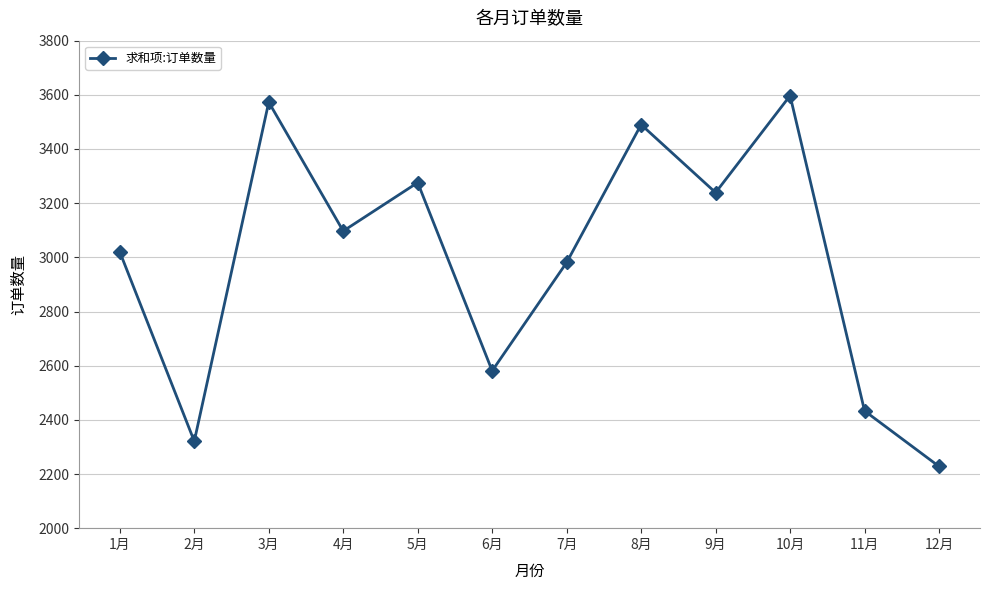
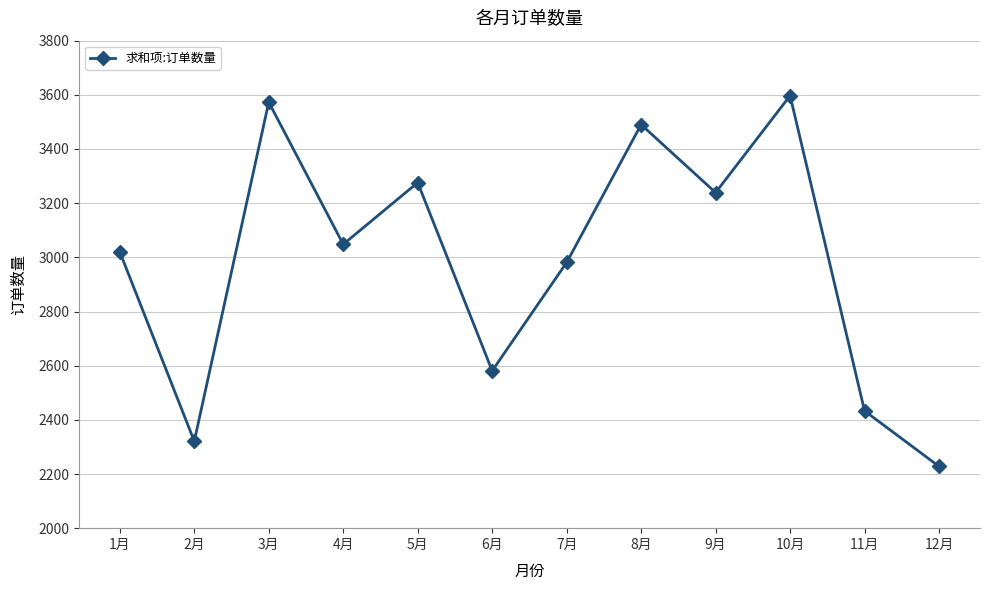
  {
    "1月": 3020,
    "2月": 2320,
    "3月": 3570,
-   "4月": 3100,
+   "4月": 3050,
    "5月": 3280,
    "6月": 2580,
    "7月": 2980,
    "8月": 3490,
    "9月": 3240,
    "10月": 3600,
    "11月": 2430,
    "12月": 2230
  }
